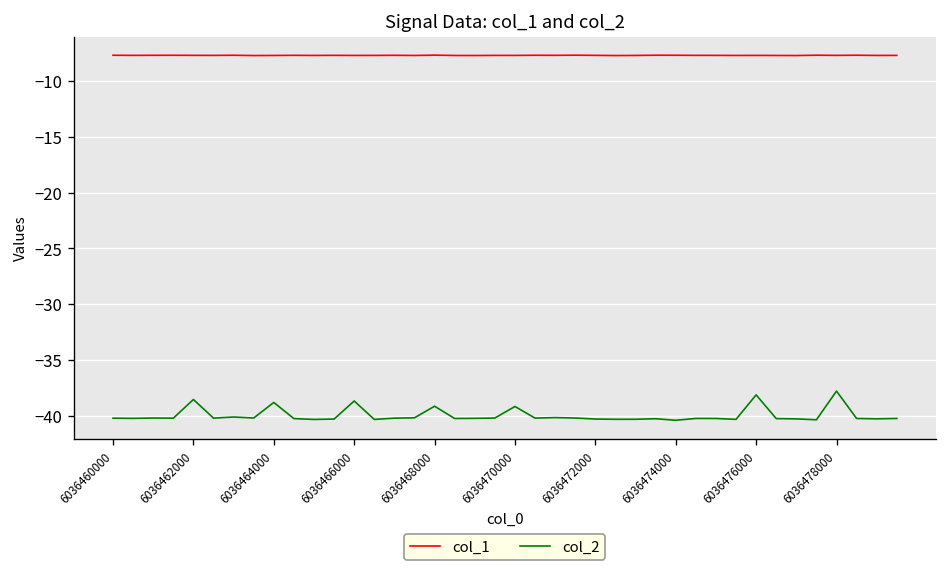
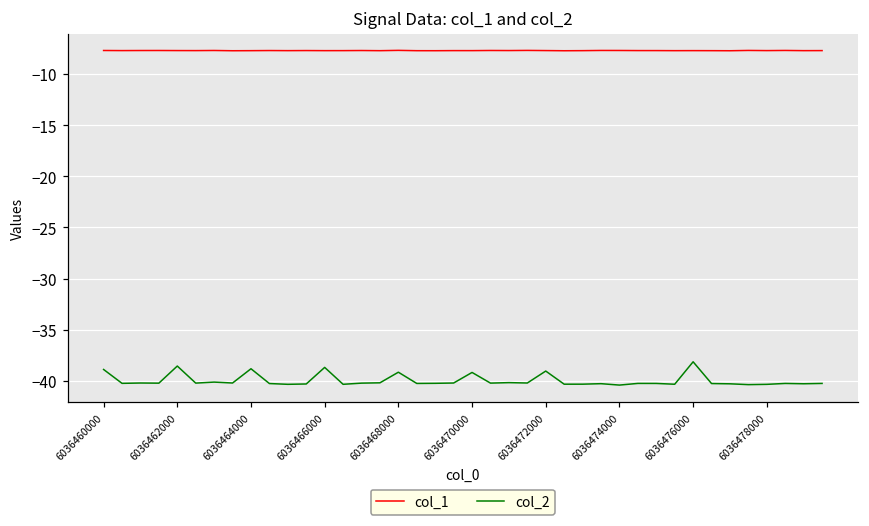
  {
    "col_1": {
      "6036460000": -8,
      "6036462000": -8,
      "6036464000": -8,
      "6036466000": -8,
      "6036468000": -8,
      "6036470000": -8,
      "6036472000": -8,
      "6036474000": -8,
      "6036476000": -8,
      "6036478000": -8
    },
    "col_2": {
-     "6036460000": -40,
+     "6036460000": -39,
      "6036462000": -39,
      "6036464000": -39,
      "6036466000": -39,
      "6036468000": -39,
      "6036470000": -39,
-     "6036472000": -40,
+     "6036472000": -39,
      "6036474000": -40,
      "6036476000": -38,
-     "6036478000": -38
+     "6036478000": -40
    }
  }
